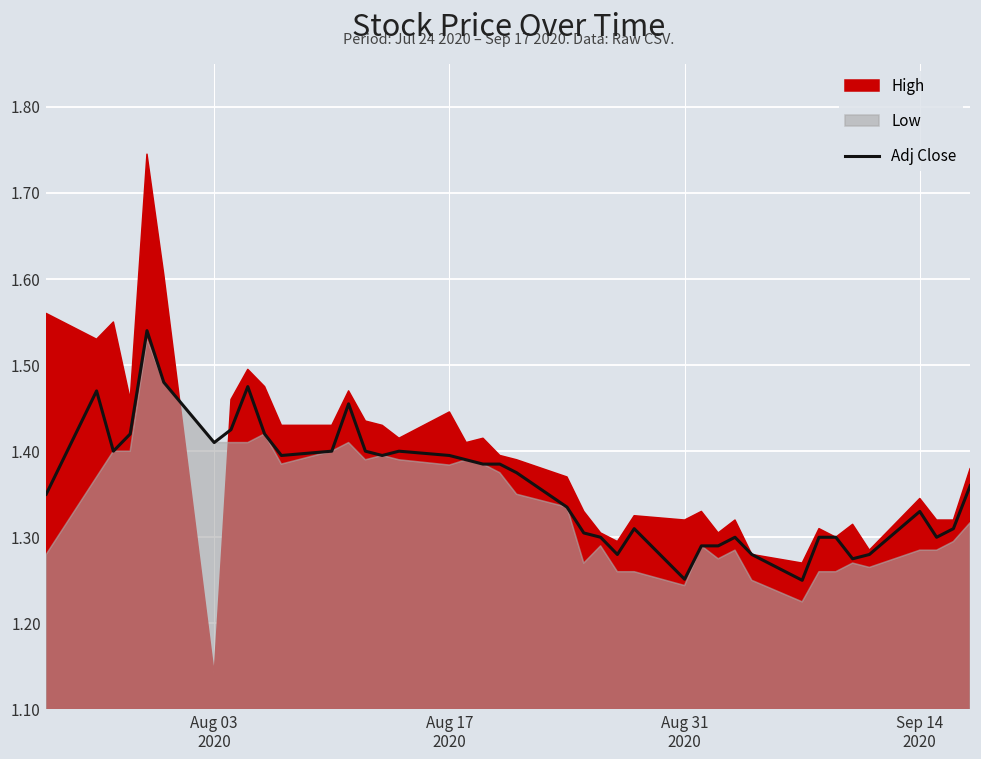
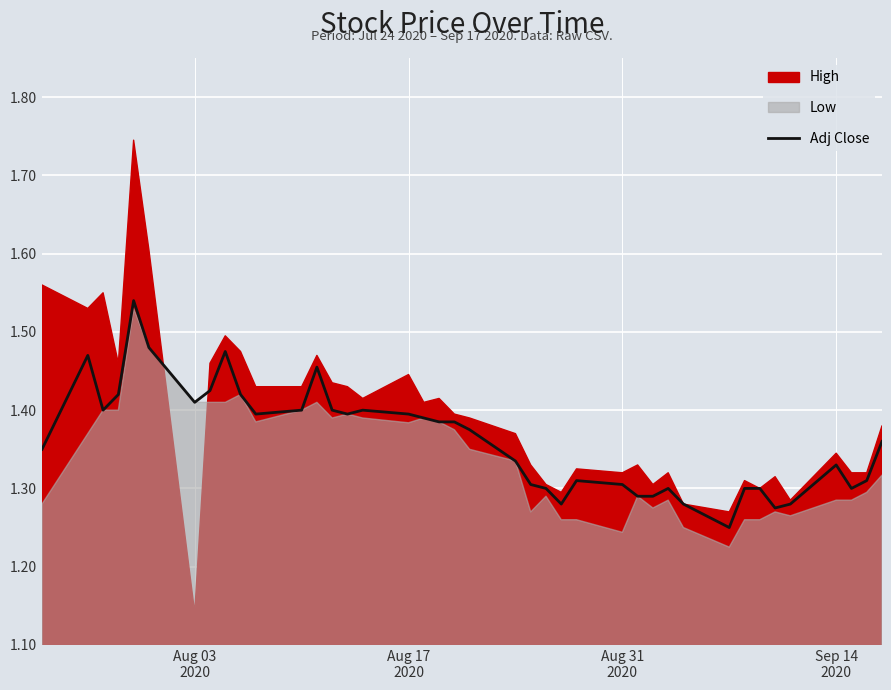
  {
    "High": {
      "Aug 03 2020": 1.14,
      "Aug 17 2020": 1.45,
      "Aug 31 2020": 1.32,
      "Sep 14 2020": 1.35
    },
    "Adj Close": {
      "Aug 17 2020": 1.39,
-     "Aug 31 2020": 1.25,
+     "Aug 31 2020": 1.30,
      "Sep 14 2020": 1.33
    },
    "Low": {
      "Aug 17 2020": 1.38,
      "Aug 31 2020": 1.24,
      "Sep 14 2020": 1.28
    }
  }
